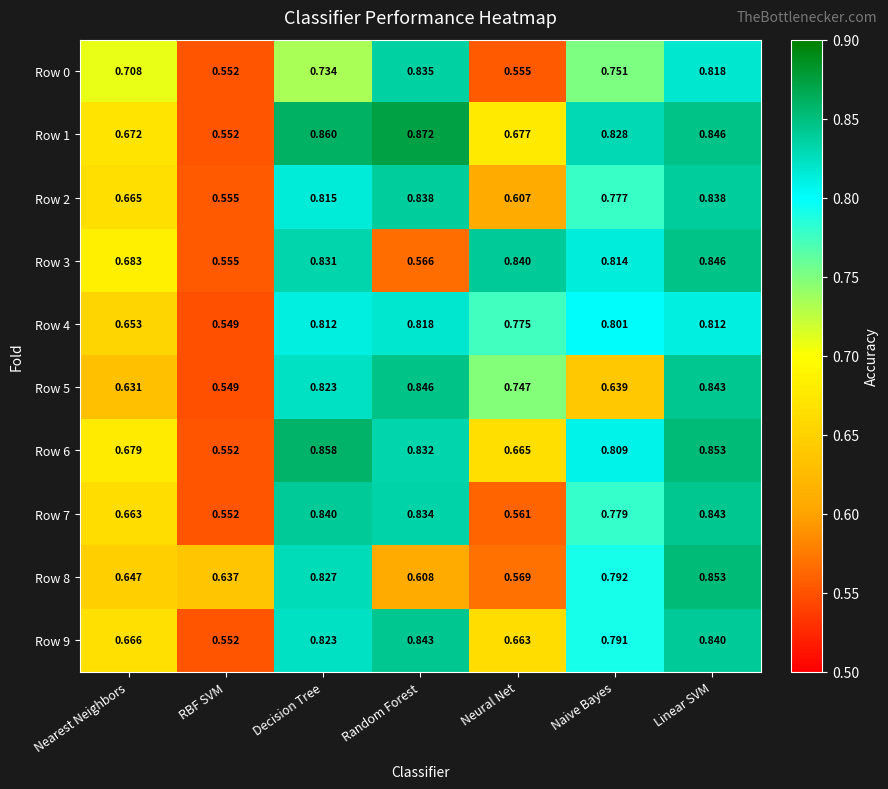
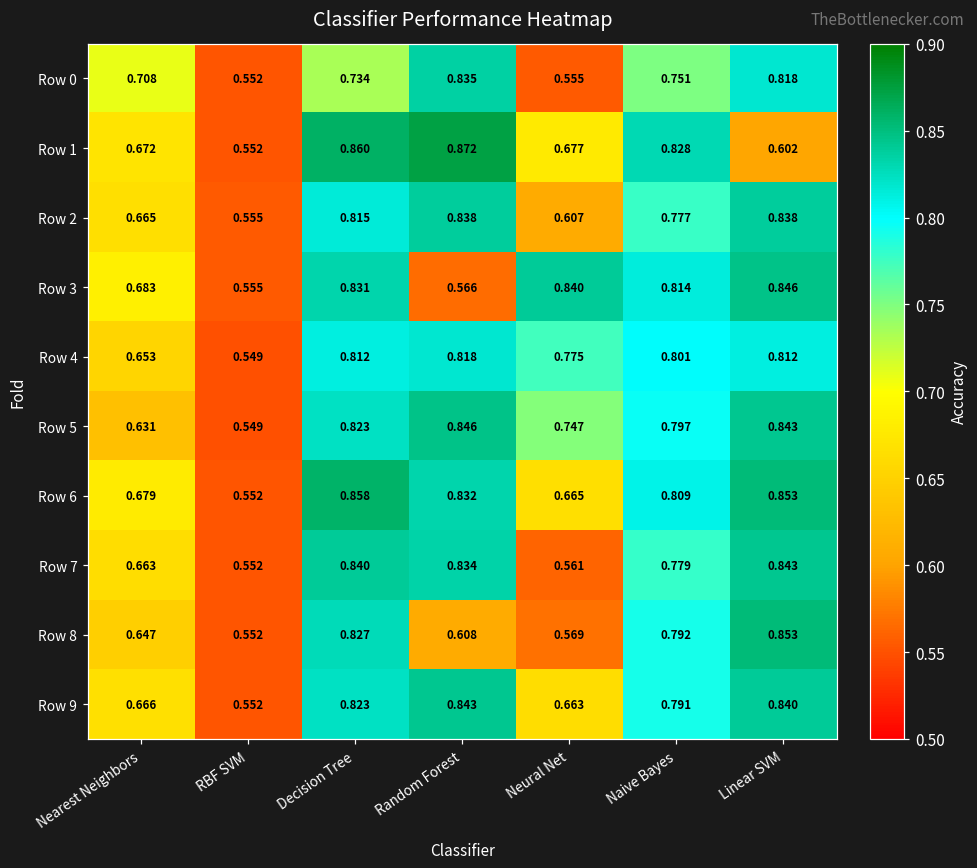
  {
    "Row 0": {
      "Nearest Neighbors": 0.708,
      "RBF SVM": 0.552,
      "Decision Tree": 0.734,
      "Random Forest": 0.835,
      "Neural Net": 0.555,
      "Naive Bayes": 0.751,
      "Linear SVM": 0.818
    },
    "Row 1": {
      "Nearest Neighbors": 0.672,
      "RBF SVM": 0.552,
      "Decision Tree": 0.860,
      "Random Forest": 0.872,
      "Neural Net": 0.677,
      "Naive Bayes": 0.828,
-     "Linear SVM": 0.846
+     "Linear SVM": 0.602
    },
    "Row 2": {
      "Nearest Neighbors": 0.665,
      "RBF SVM": 0.555,
      "Decision Tree": 0.815,
      "Random Forest": 0.838,
      "Neural Net": 0.607,
      "Naive Bayes": 0.777,
      "Linear SVM": 0.838
    },
    "Row 3": {
      "Nearest Neighbors": 0.683,
      "RBF SVM": 0.555,
      "Decision Tree": 0.831,
      "Random Forest": 0.566,
      "Neural Net": 0.840,
      "Naive Bayes": 0.814,
      "Linear SVM": 0.846
    },
    "Row 4": {
      "Nearest Neighbors": 0.653,
      "RBF SVM": 0.549,
      "Decision Tree": 0.812,
      "Random Forest": 0.818,
      "Neural Net": 0.775,
      "Naive Bayes": 0.801,
      "Linear SVM": 0.812
    },
    "Row 5": {
      "Nearest Neighbors": 0.631,
      "RBF SVM": 0.549,
      "Decision Tree": 0.823,
      "Random Forest": 0.846,
      "Neural Net": 0.747,
-     "Naive Bayes": 0.639,
+     "Naive Bayes": 0.797,
      "Linear SVM": 0.843
    },
    "Row 6": {
      "Nearest Neighbors": 0.679,
      "RBF SVM": 0.552,
      "Decision Tree": 0.858,
      "Random Forest": 0.832,
      "Neural Net": 0.665,
      "Naive Bayes": 0.809,
      "Linear SVM": 0.853
    },
    "Row 7": {
      "Nearest Neighbors": 0.663,
      "RBF SVM": 0.552,
      "Decision Tree": 0.840,
      "Random Forest": 0.834,
      "Neural Net": 0.561,
      "Naive Bayes": 0.779,
      "Linear SVM": 0.843
    },
    "Row 8": {
      "Nearest Neighbors": 0.647,
-     "RBF SVM": 0.637,
+     "RBF SVM": 0.552,
      "Decision Tree": 0.827,
      "Random Forest": 0.608,
      "Neural Net": 0.569,
      "Naive Bayes": 0.792,
      "Linear SVM": 0.853
    },
    "Row 9": {
      "Nearest Neighbors": 0.666,
      "RBF SVM": 0.552,
      "Decision Tree": 0.823,
      "Random Forest": 0.843,
      "Neural Net": 0.663,
      "Naive Bayes": 0.791,
      "Linear SVM": 0.840
    }
  }
